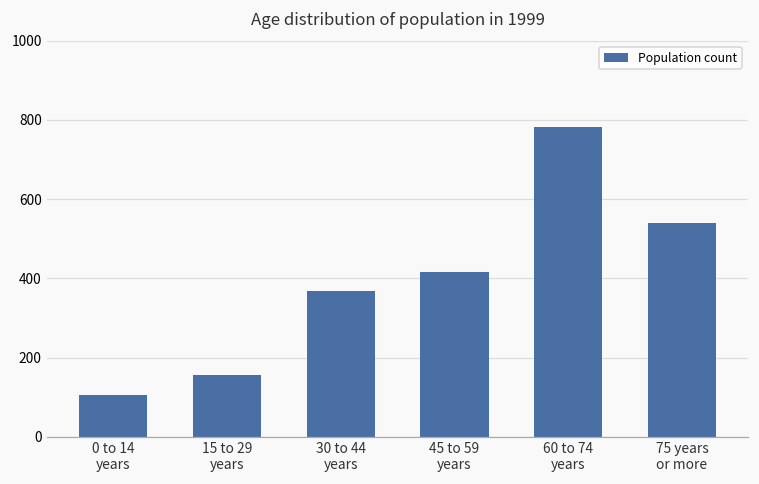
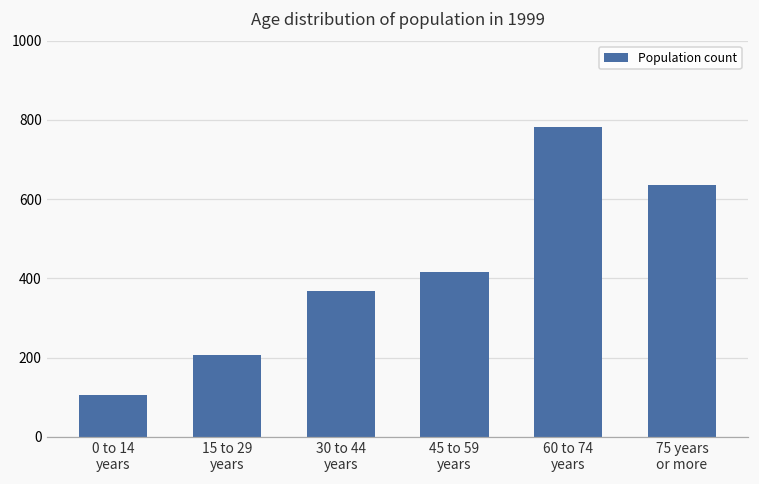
  {
    "0 to 14 years": 110,
-   "15 to 29 years": 160,
+   "15 to 29 years": 210,
    "30 to 44 years": 370,
    "45 to 59 years": 420,
    "60 to 74 years": 780,
-   "75 years or more": 540
+   "75 years or more": 640
  }
